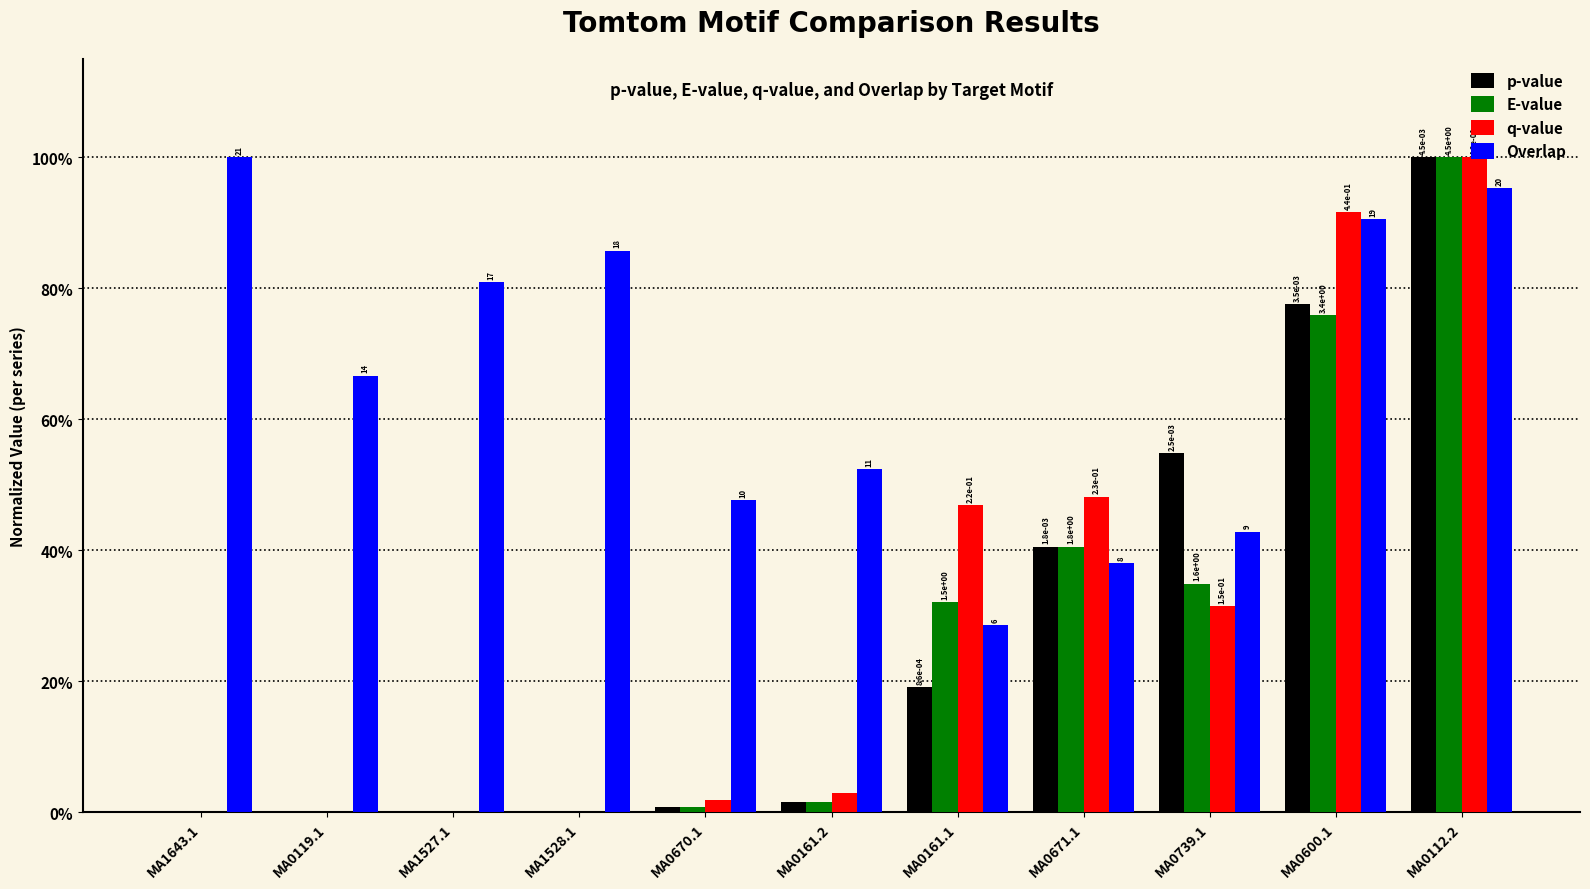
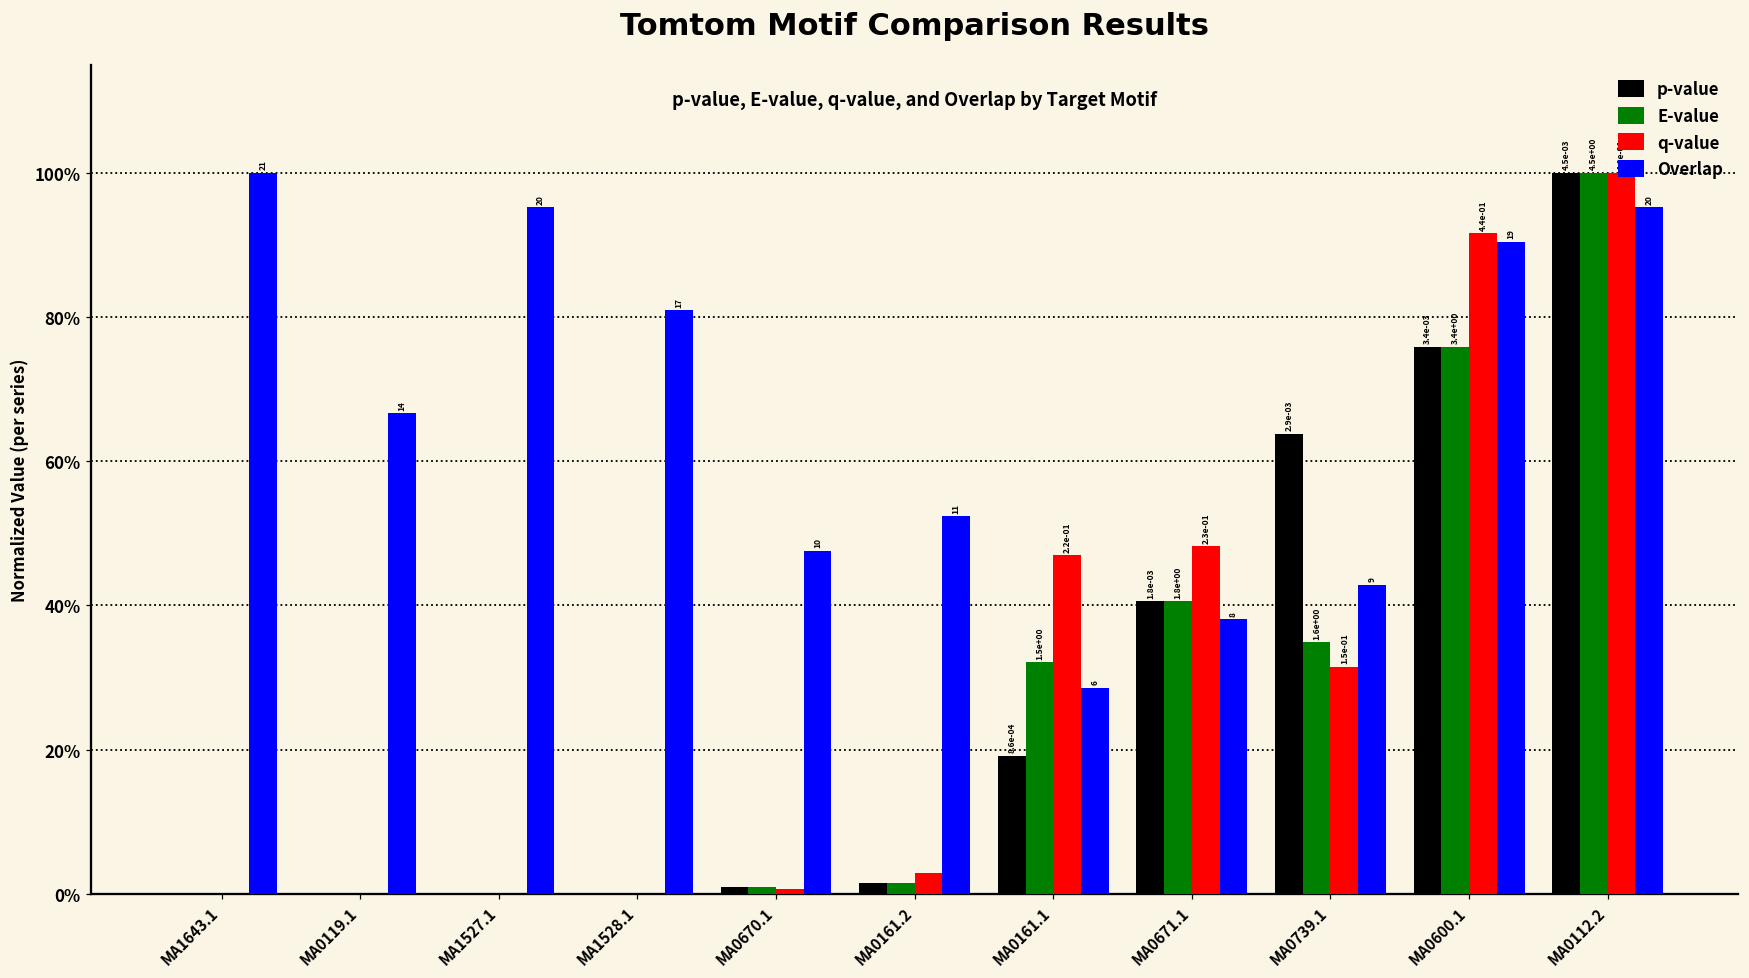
  {
    "p-value": {
      "MA0161.1": "8.6e-04",
      "MA0671.1": "1.8e-03",
-     "MA0739.1": "2.5e-03",
-     "MA0600.1": "3.5e-03"
+     "MA0739.1": "2.9e-03",
+     "MA0600.1": "3.4e-03"
    },
    "E-value": {
      "MA0670.1": "1%",
      "MA0161.2": "2%"
    },
    "q-value": {
-     "MA0670.1": "2%",
+     "MA0670.1": "1%",
      "MA0161.2": "3%"
    },
    "Overlap": {
-     "MA1527.1": "17",
-     "MA1528.1": "18"
+     "MA1527.1": "20",
+     "MA1528.1": "17"
    }
  }
